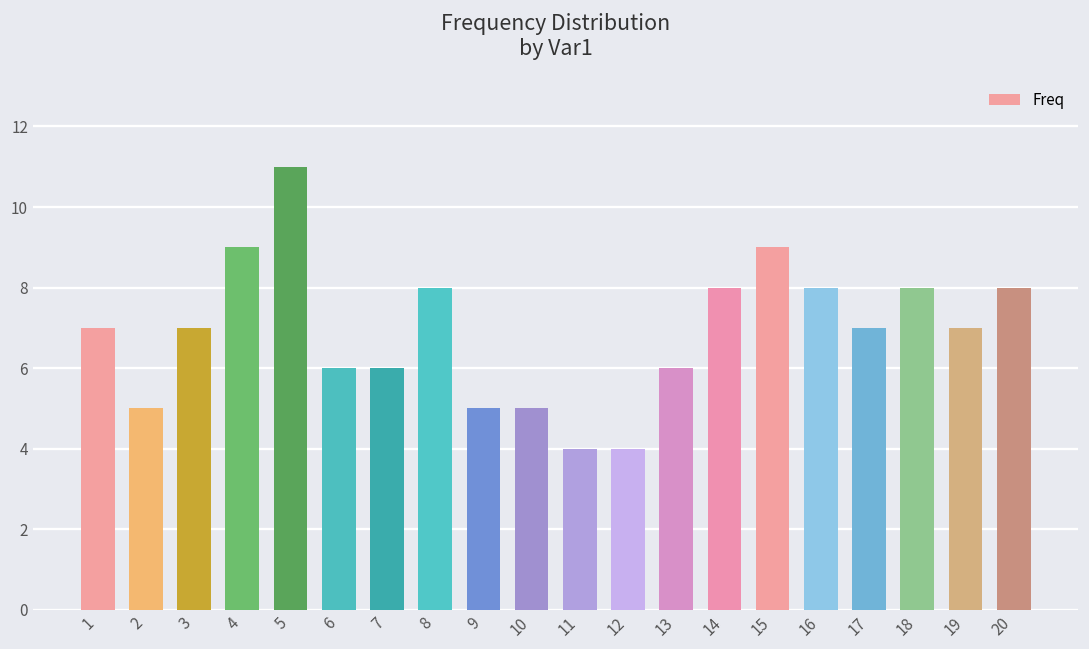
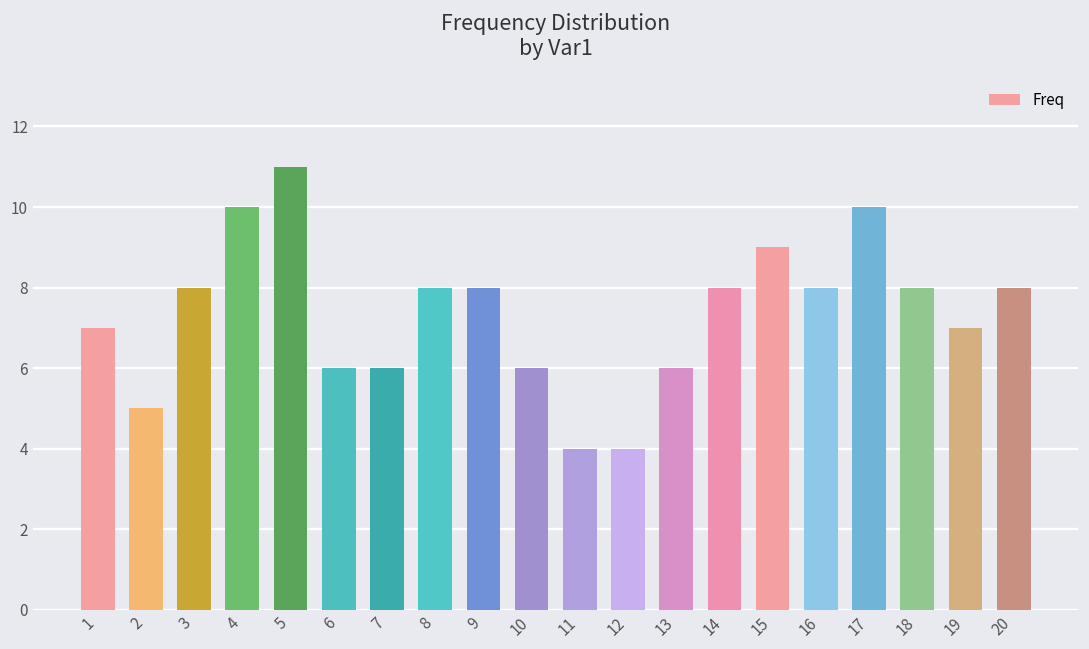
  {
    "1": 7,
    "2": 5,
-   "3": 7,
-   "4": 9,
+   "3": 8,
+   "4": 10,
    "5": 11,
    "6": 6,
    "7": 6,
    "8": 8,
-   "9": 5,
-   "10": 5,
+   "9": 8,
+   "10": 6,
    "11": 4,
    "12": 4,
    "13": 6,
    "14": 8,
    "15": 9,
    "16": 8,
-   "17": 7,
+   "17": 10,
    "18": 8,
    "19": 7,
    "20": 8
  }
